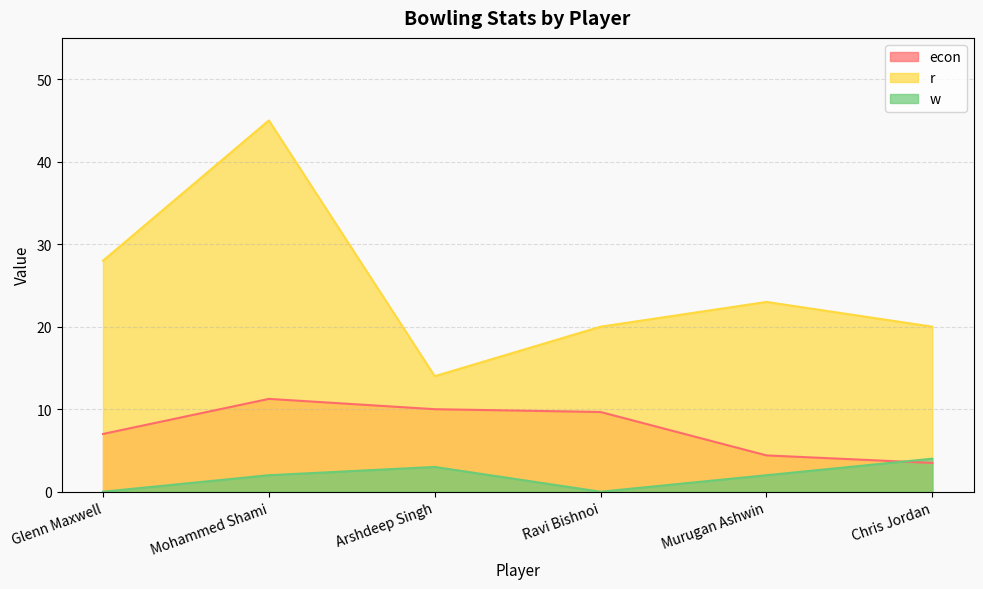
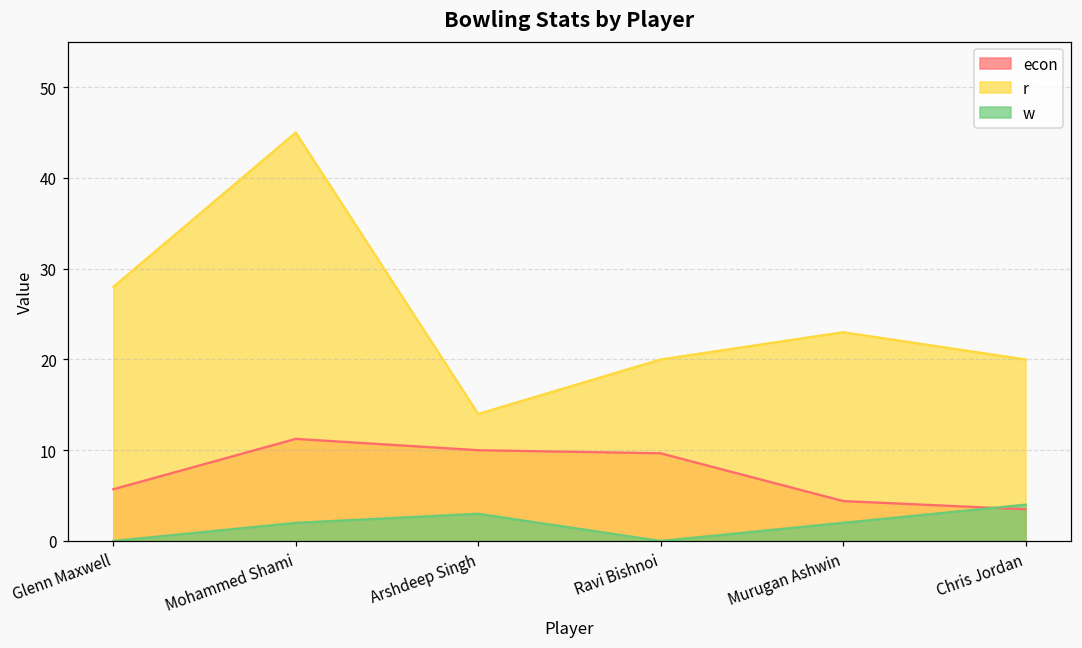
  {
    "econ": {
-     "Glenn Maxwell": 7,
+     "Glenn Maxwell": 6,
      "Mohammed Shami": 11,
      "Arshdeep Singh": 10,
      "Ravi Bishnoi": 10,
      "Murugan Ashwin": 4,
      "Chris Jordan": 3
    },
    "r": {
      "Glenn Maxwell": 28,
      "Mohammed Shami": 45,
      "Arshdeep Singh": 14,
      "Ravi Bishnoi": 20,
      "Murugan Ashwin": 23,
      "Chris Jordan": 20
    },
    "w": {
      "Glenn Maxwell": 0,
      "Mohammed Shami": 2,
      "Arshdeep Singh": 3,
      "Ravi Bishnoi": 0,
      "Murugan Ashwin": 2,
      "Chris Jordan": 4
    }
  }
